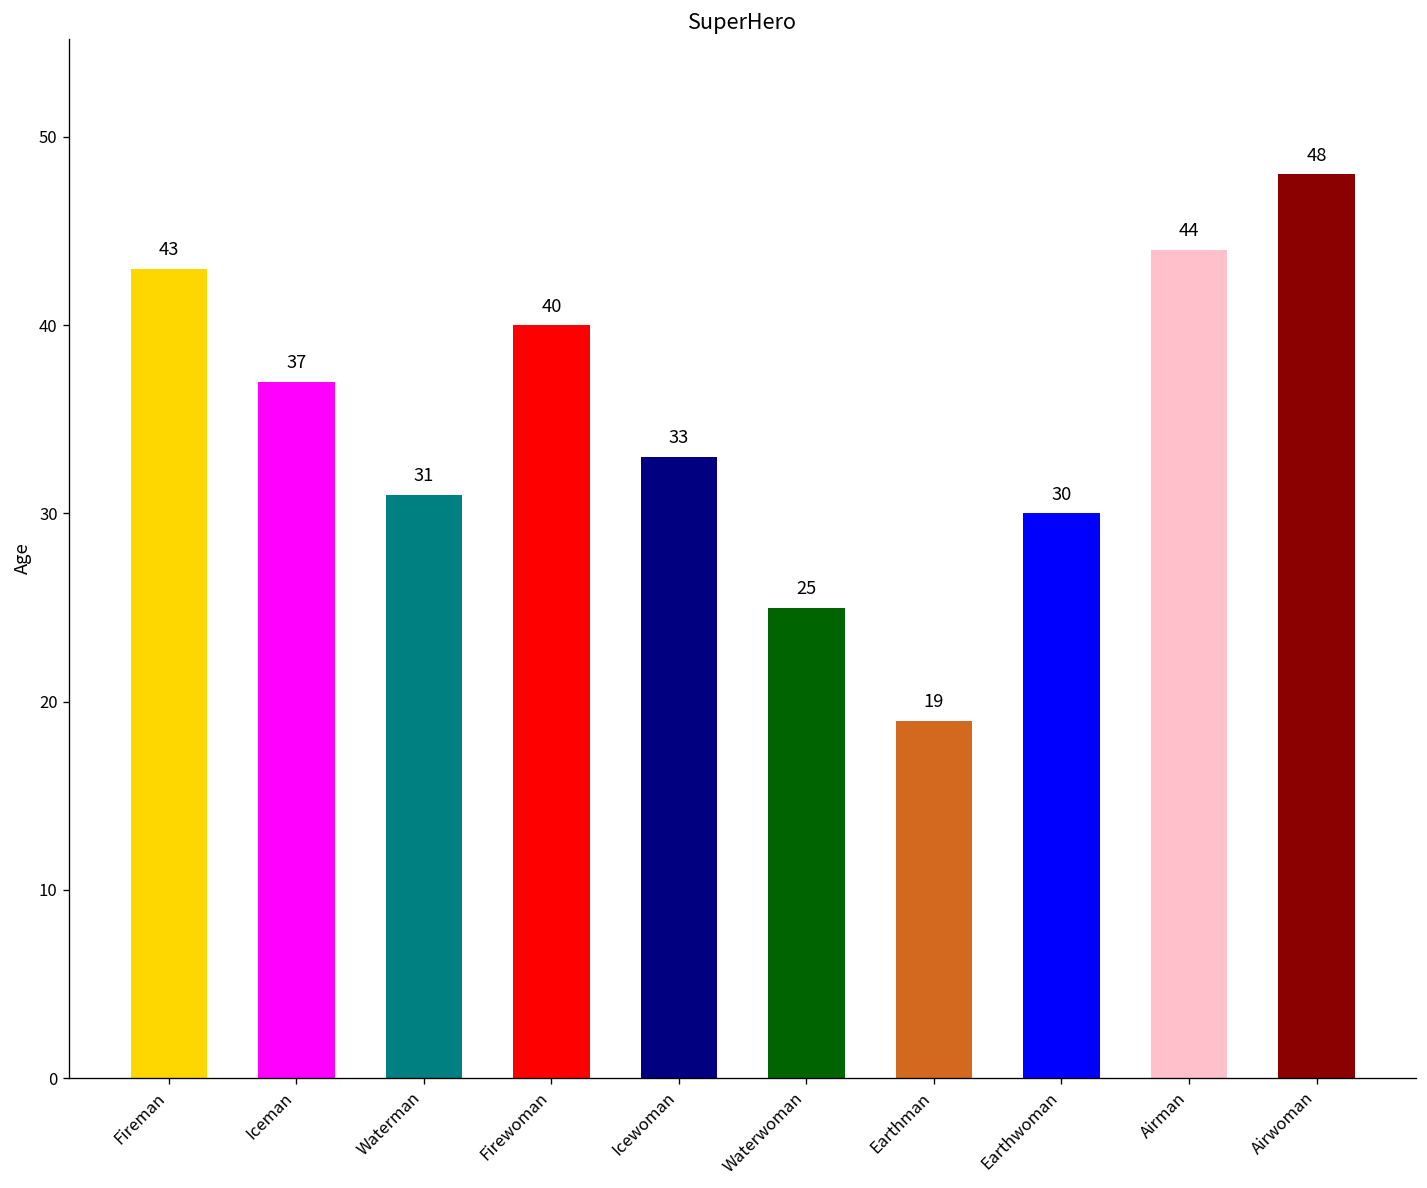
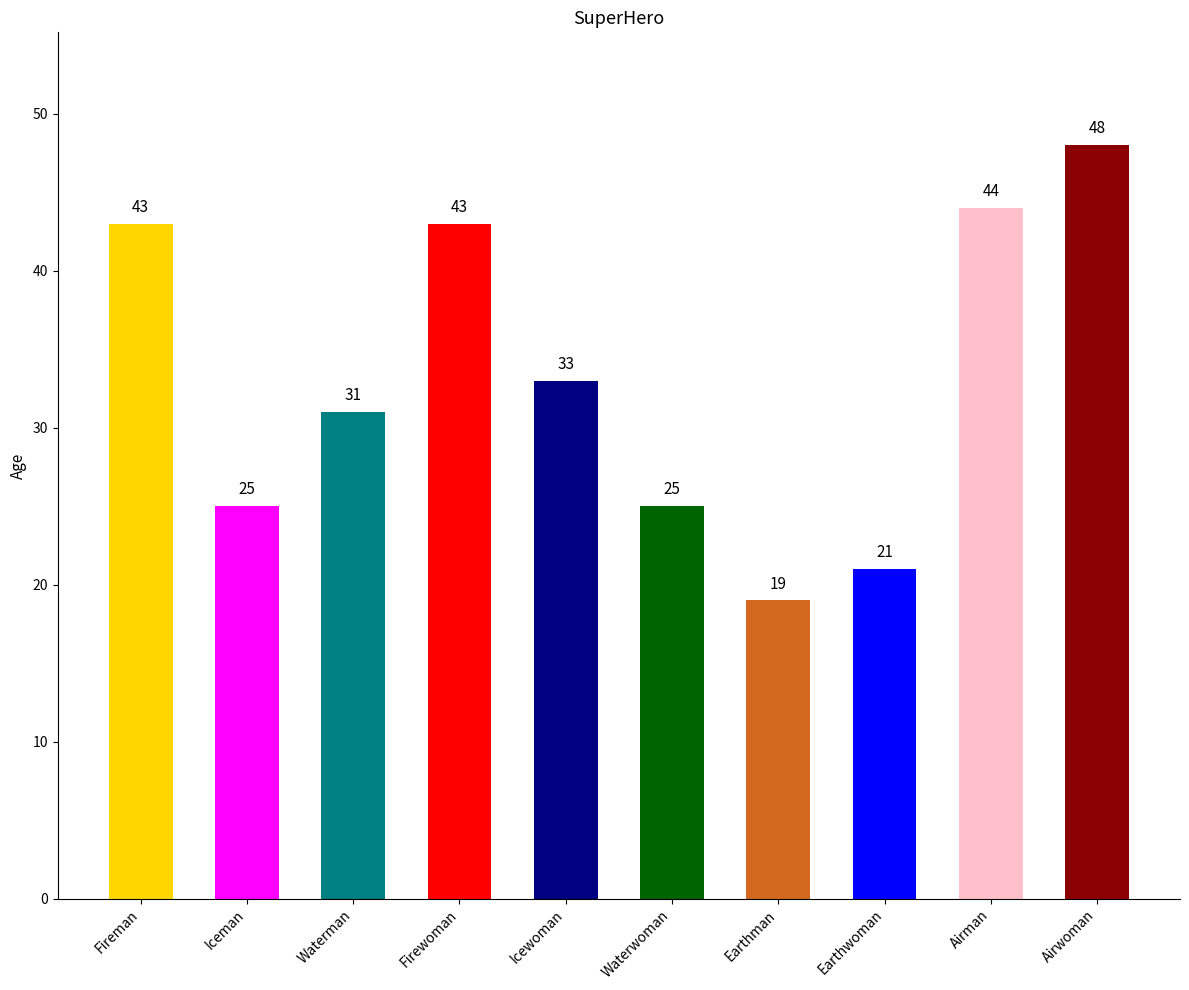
  {
    "Fireman": 43,
-   "Iceman": 37,
+   "Iceman": 25,
    "Waterman": 31,
-   "Firewoman": 40,
+   "Firewoman": 43,
    "Icewoman": 33,
    "Waterwoman": 25,
    "Earthman": 19,
-   "Earthwoman": 30,
+   "Earthwoman": 21,
    "Airman": 44,
    "Airwoman": 48
  }
